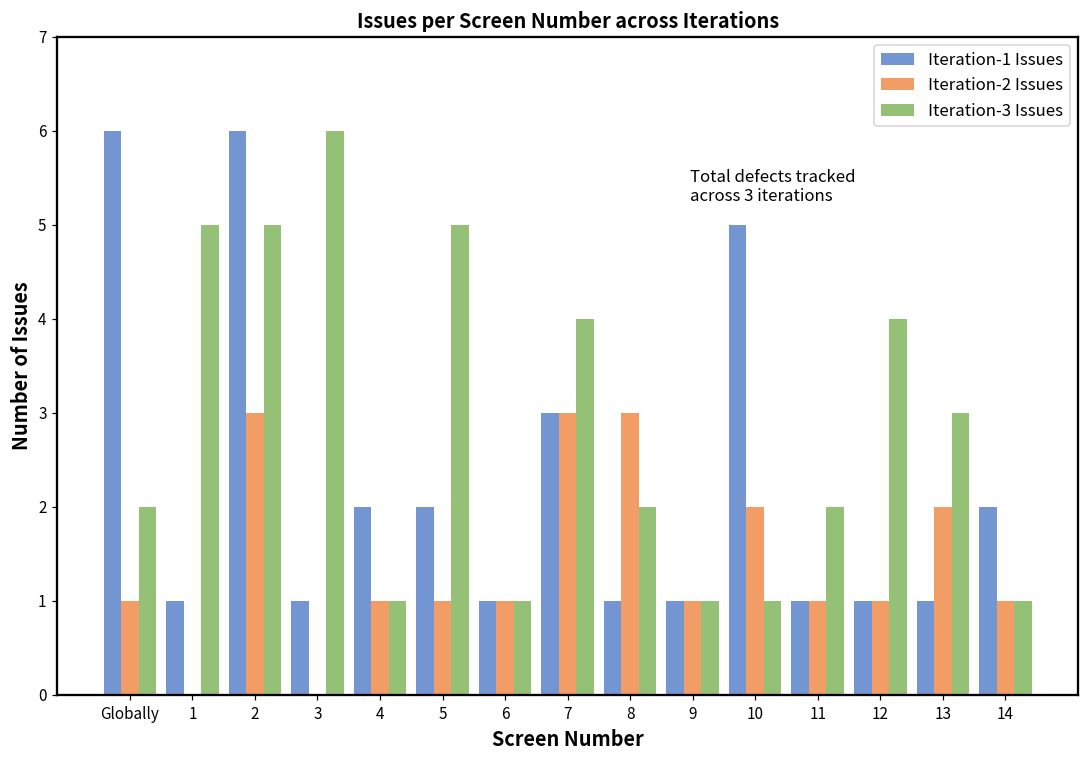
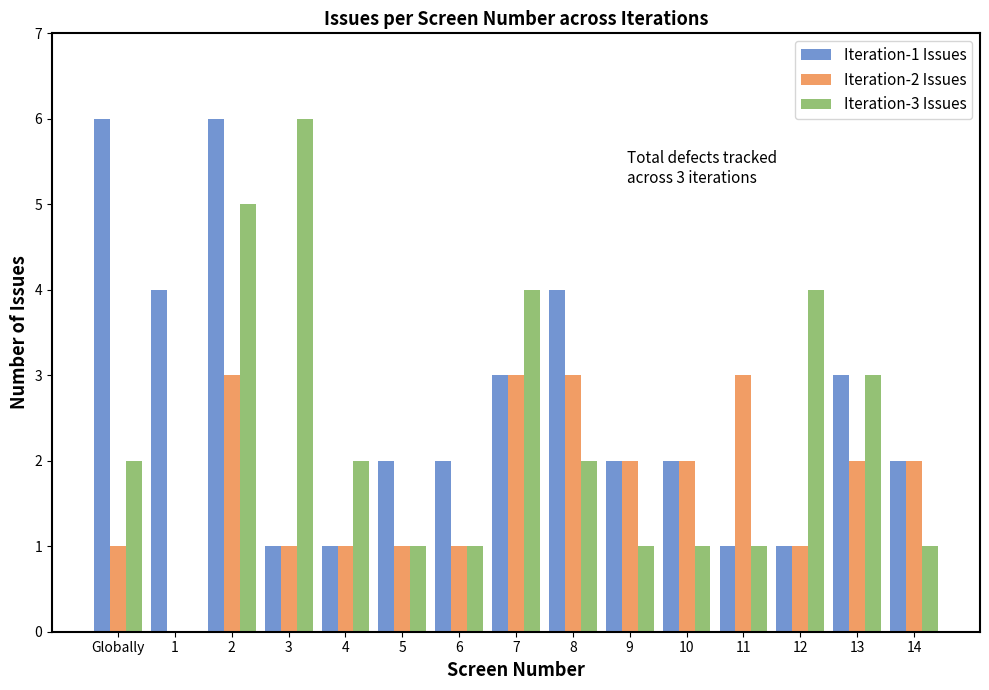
  {
    "Iteration-1 Issues": {
      "Globally": 6,
-     "1": 1,
+     "1": 4,
      "2": 6,
      "3": 1,
-     "4": 2,
+     "4": 1,
      "5": 2,
-     "6": 1,
+     "6": 2,
      "7": 3,
-     "8": 1,
-     "9": 1,
-     "10": 5,
+     "8": 4,
+     "9": 2,
+     "10": 2,
      "11": 1,
      "12": 1,
-     "13": 1,
+     "13": 3,
      "14": 2
    },
    "Iteration-2 Issues": {
      "Globally": 1,
      "1": 0,
      "2": 3,
-     "3": 0,
+     "3": 1,
      "4": 1,
      "5": 1,
      "6": 1,
      "7": 3,
      "8": 3,
-     "9": 1,
+     "9": 2,
      "10": 2,
-     "11": 1,
+     "11": 3,
      "12": 1,
      "13": 2,
-     "14": 1
+     "14": 2
    },
    "Iteration-3 Issues": {
      "Globally": 2,
-     "1": 5,
+     "1": 0,
      "2": 5,
      "3": 6,
-     "4": 1,
-     "5": 5,
+     "4": 2,
+     "5": 1,
      "6": 1,
      "7": 4,
      "8": 2,
      "9": 1,
      "10": 1,
-     "11": 2,
+     "11": 1,
      "12": 4,
      "13": 3,
      "14": 1
    }
  }
